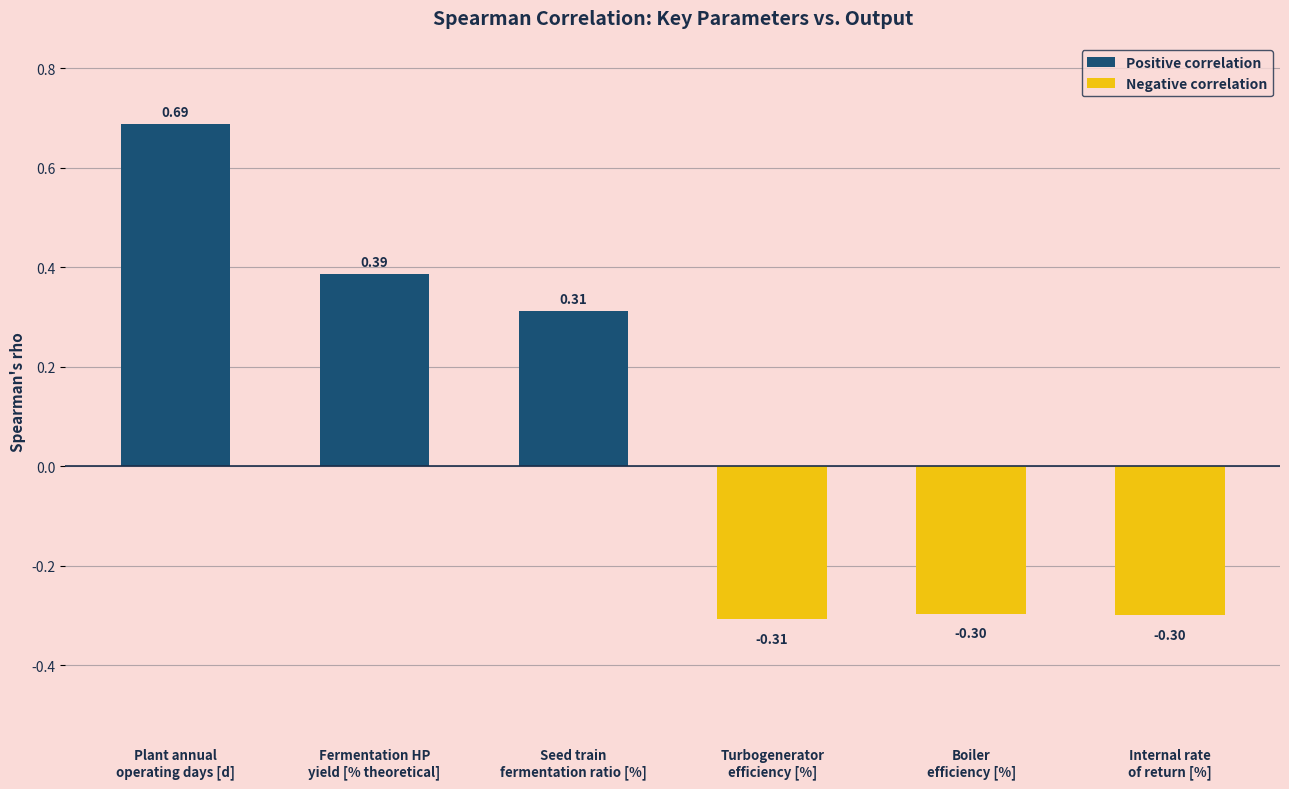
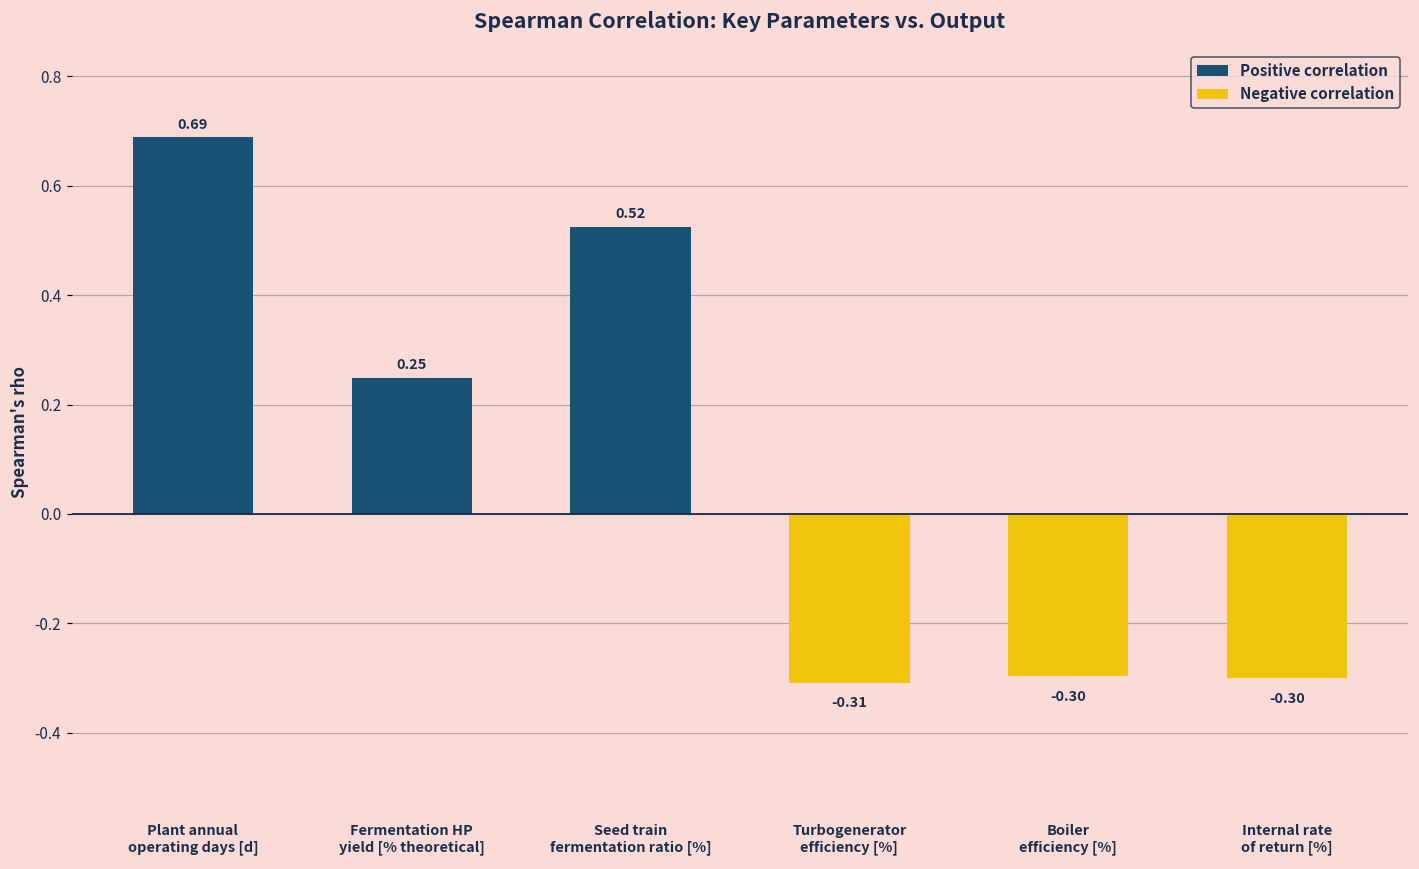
  {
    "Plant annual operating days [d]": 0.69,
-   "Fermentation HP yield [% theoretical]": 0.39,
-   "Seed train fermentation ratio [%]": 0.31,
+   "Fermentation HP yield [% theoretical]": 0.25,
+   "Seed train fermentation ratio [%]": 0.52,
    "Turbogenerator efficiency [%]": -0.31,
    "Boiler efficiency [%]": -0.30,
    "Internal rate of return [%]": -0.30
  }
